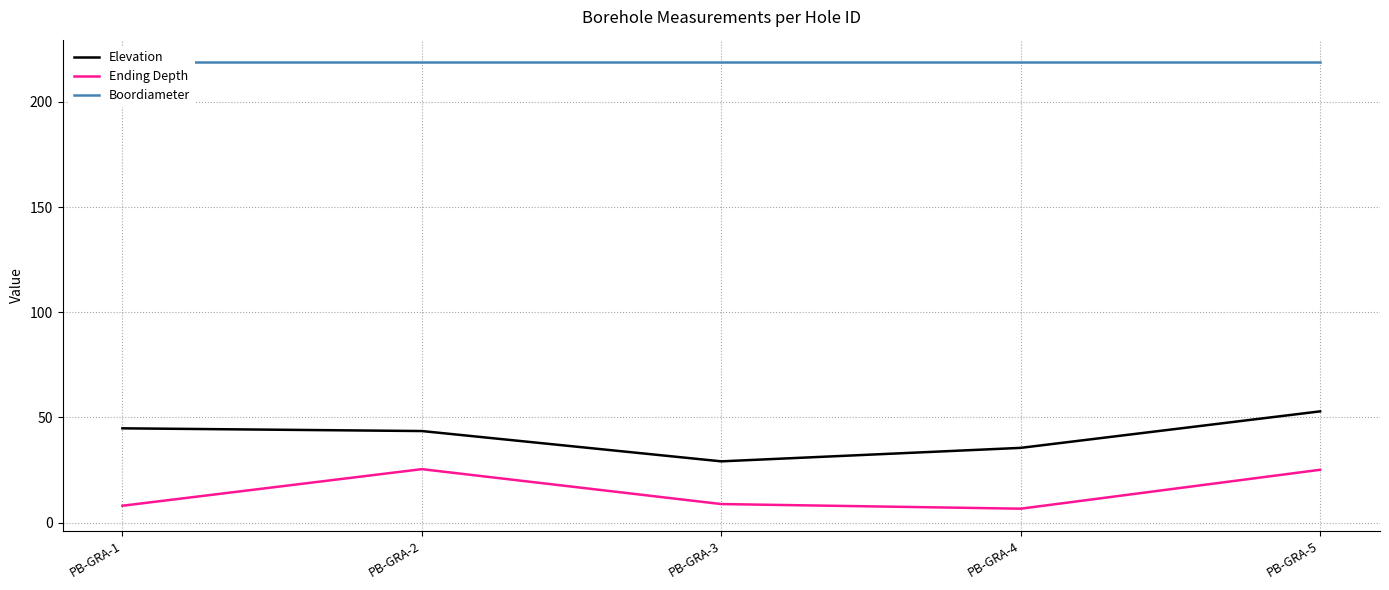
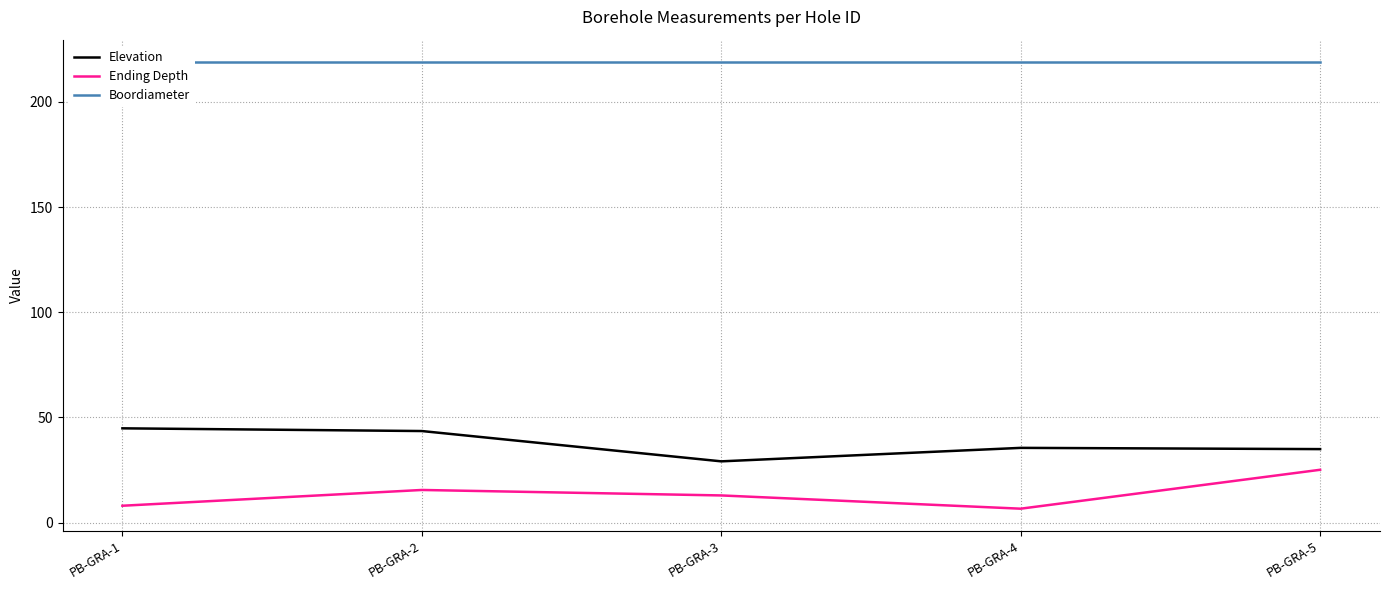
  {
    "Elevation": {
      "PB-GRA-1": 45,
      "PB-GRA-2": 44,
      "PB-GRA-3": 29,
      "PB-GRA-4": 36,
-     "PB-GRA-5": 53
+     "PB-GRA-5": 35
    },
    "Ending Depth": {
      "PB-GRA-1": 8,
-     "PB-GRA-2": 25,
-     "PB-GRA-3": 9,
+     "PB-GRA-2": 16,
+     "PB-GRA-3": 13,
      "PB-GRA-4": 7,
      "PB-GRA-5": 25
    },
    "Boordiameter": {
      "PB-GRA-2": 219,
      "PB-GRA-3": 219,
      "PB-GRA-4": 219,
      "PB-GRA-5": 219
    }
  }
